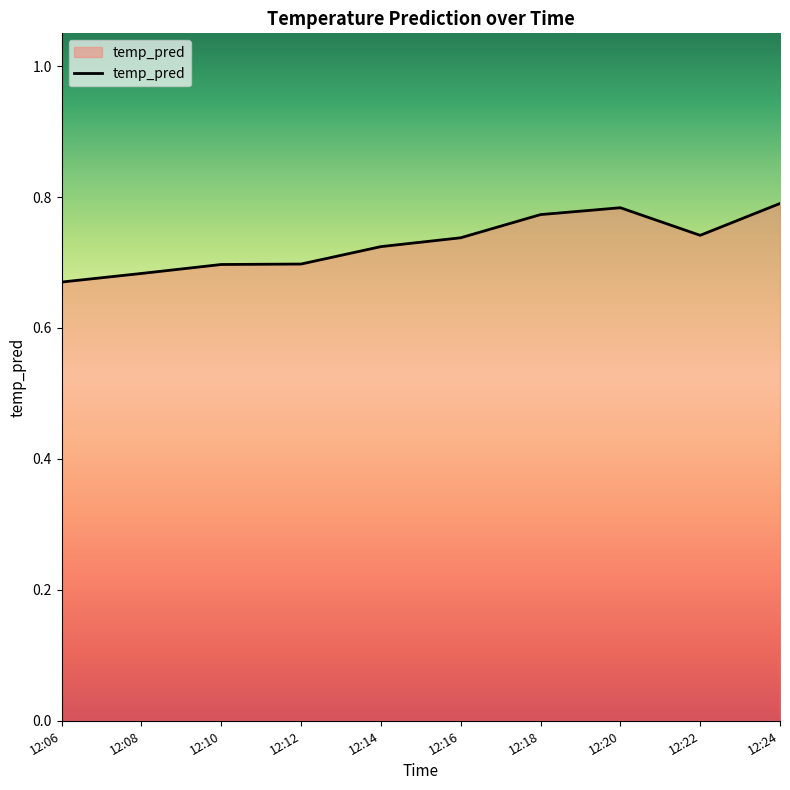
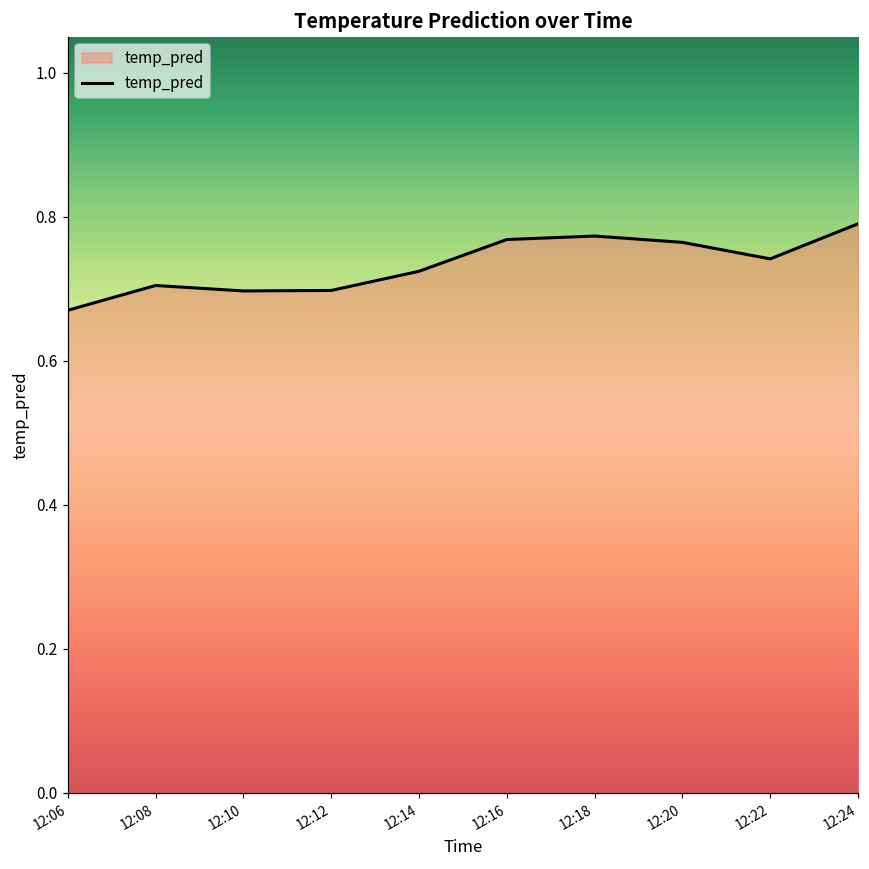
  {
    "12:06": 0.67,
-   "12:08": 0.68,
+   "12:08": 0.70,
    "12:10": 0.70,
    "12:12": 0.70,
    "12:14": 0.72,
-   "12:16": 0.74,
+   "12:16": 0.77,
    "12:18": 0.77,
-   "12:20": 0.78,
+   "12:20": 0.76,
    "12:22": 0.74,
    "12:24": 0.79
  }
